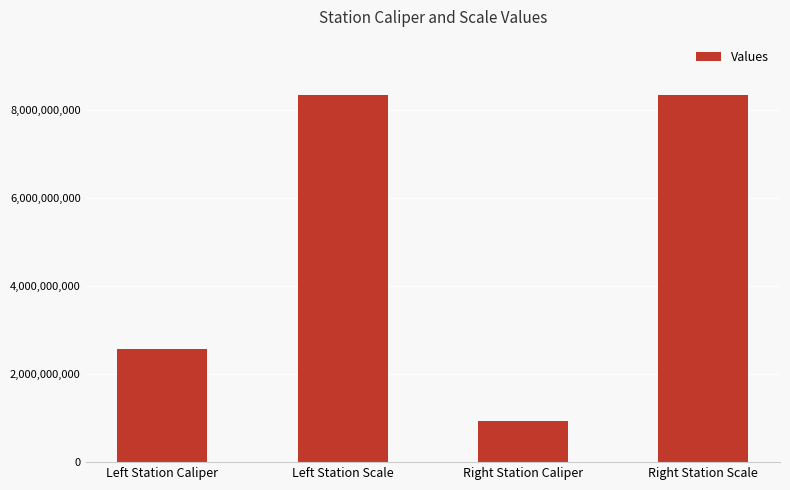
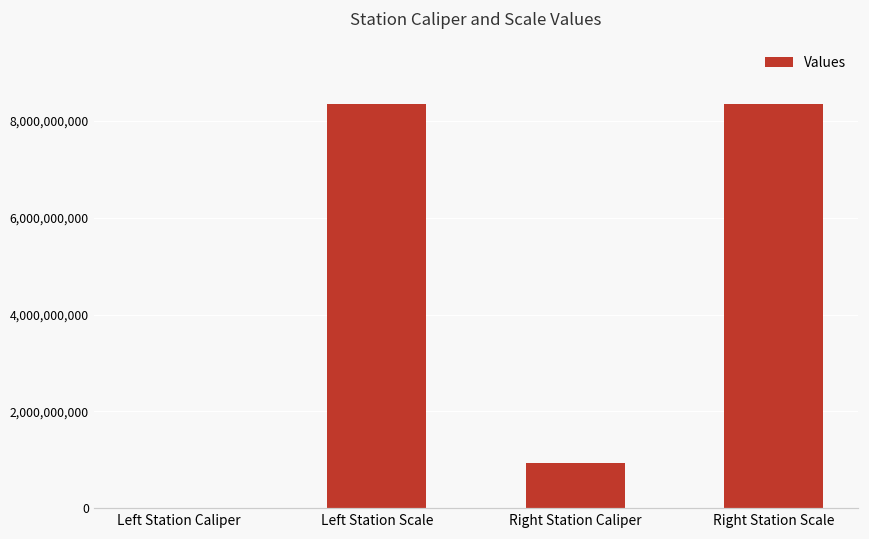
  {
-   "Left Station Caliper": "2,600,000,000",
+   "Left Station Caliper": "0",
    "Left Station Scale": "8,300,000,000",
    "Right Station Caliper": "900,000,000",
    "Right Station Scale": "8,300,000,000"
  }
